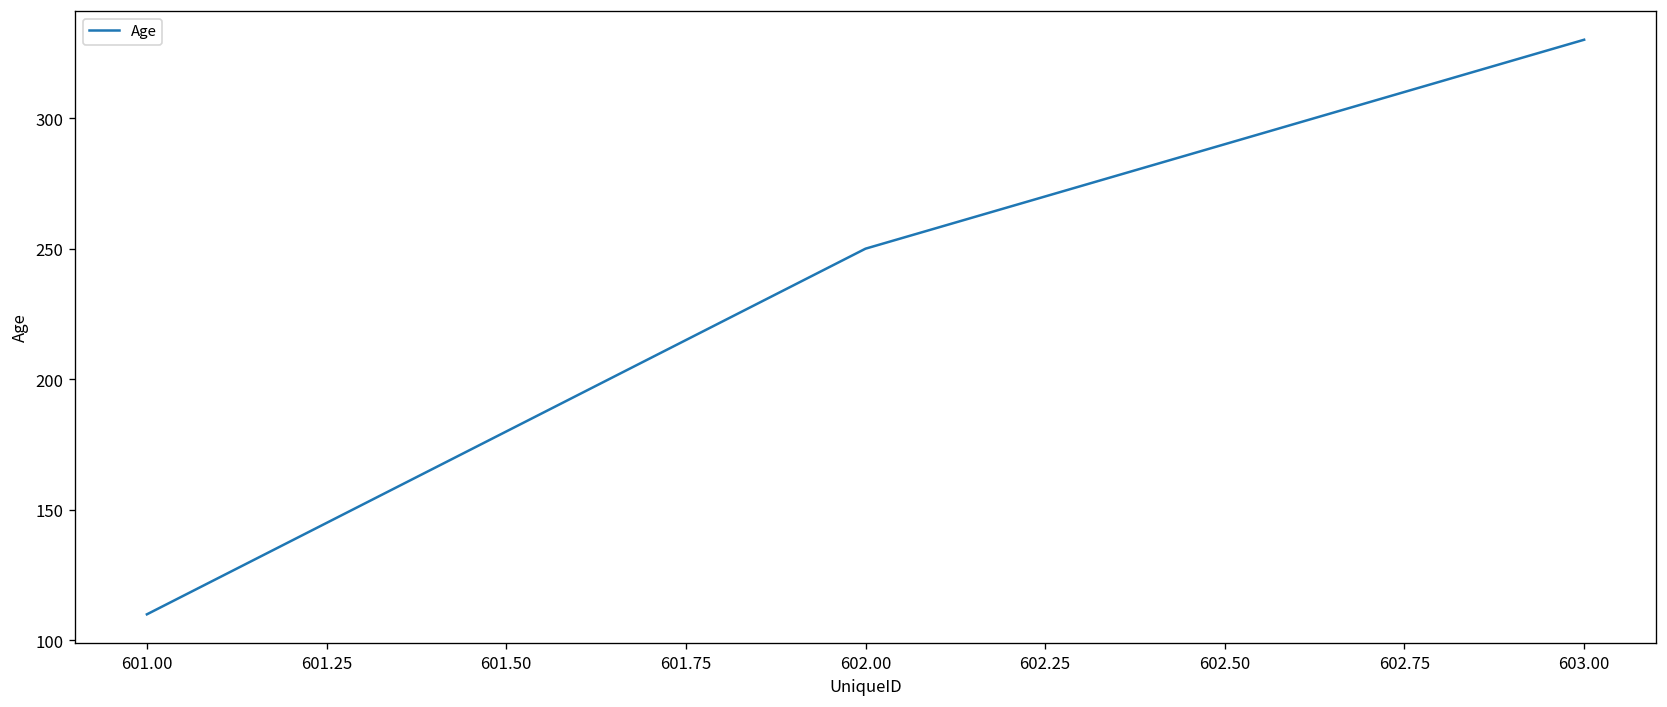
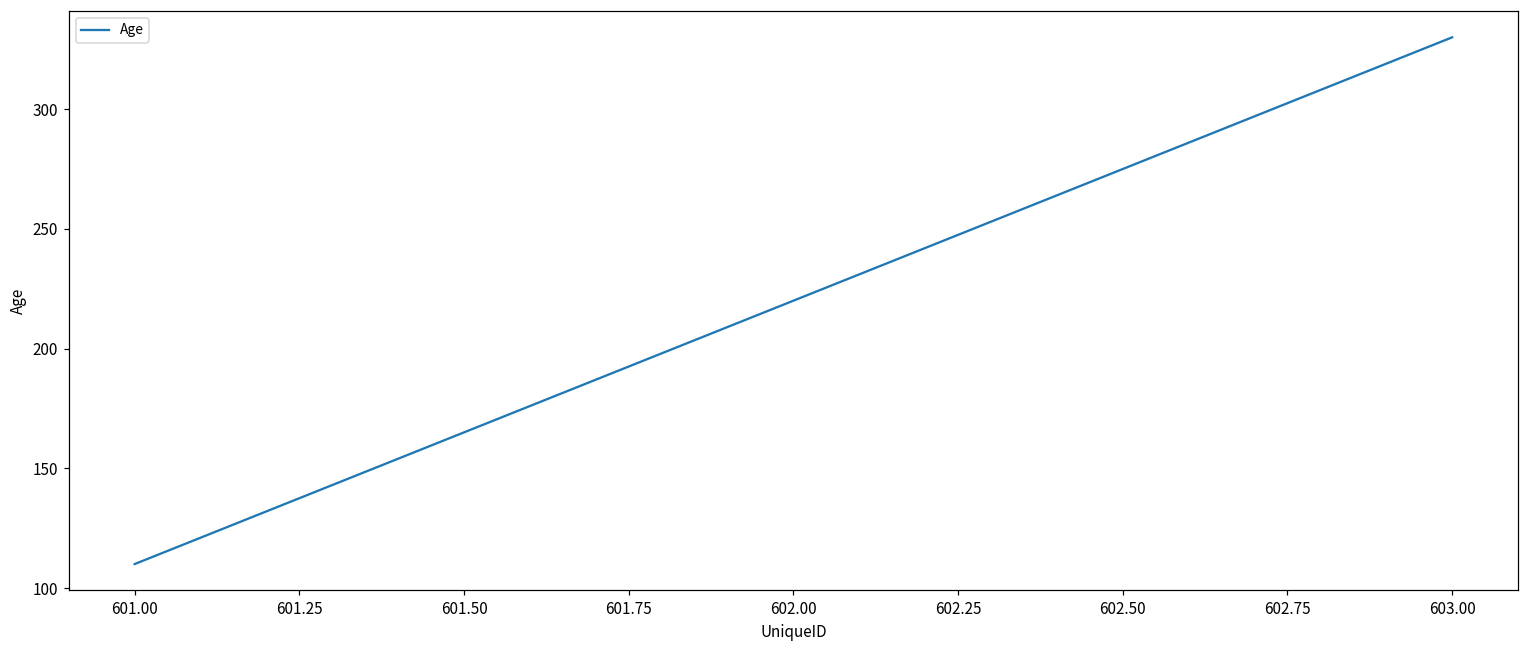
  {
    "601.00": 110,
-   "602.00": 250,
+   "602.00": 220,
    "603.00": 330
  }
